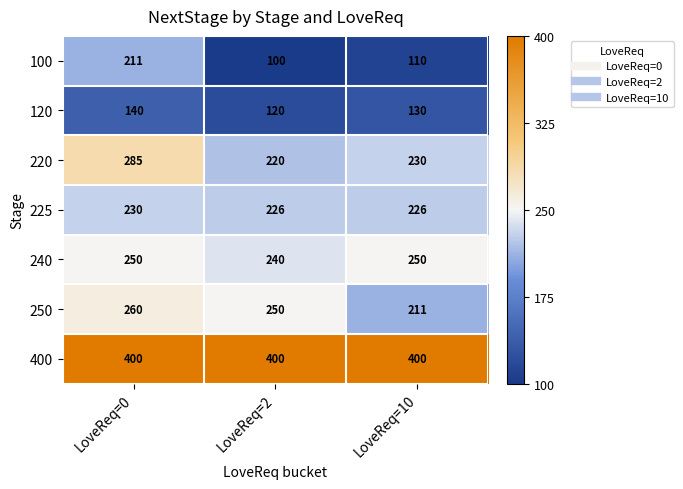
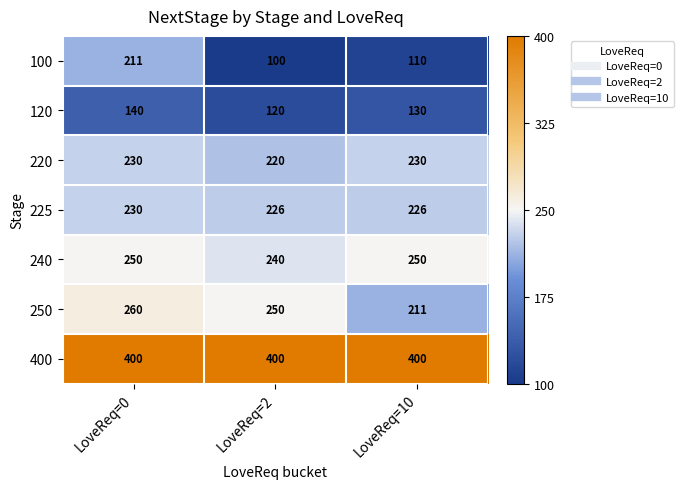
  {
    "100": {
      "LoveReq=0": 211,
      "LoveReq=2": 100,
      "LoveReq=10": 110
    },
    "120": {
      "LoveReq=0": 140,
      "LoveReq=2": 120,
      "LoveReq=10": 130
    },
    "220": {
-     "LoveReq=0": 285,
+     "LoveReq=0": 230,
      "LoveReq=2": 220,
      "LoveReq=10": 230
    },
    "225": {
      "LoveReq=0": 230,
      "LoveReq=2": 226,
      "LoveReq=10": 226
    },
    "240": {
      "LoveReq=0": 250,
      "LoveReq=2": 240,
      "LoveReq=10": 250
    },
    "250": {
      "LoveReq=0": 260,
      "LoveReq=2": 250,
      "LoveReq=10": 211
    },
    "400": {
      "LoveReq=0": 400,
      "LoveReq=2": 400,
      "LoveReq=10": 400
    }
  }
